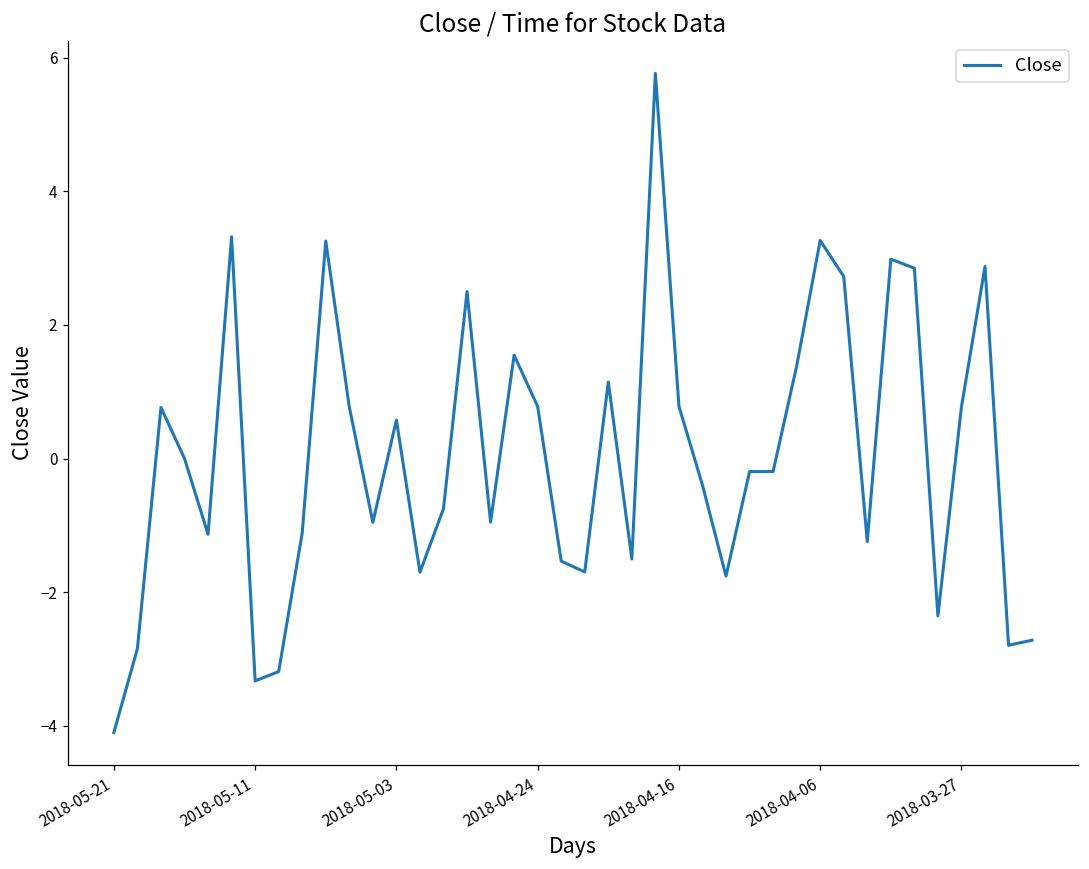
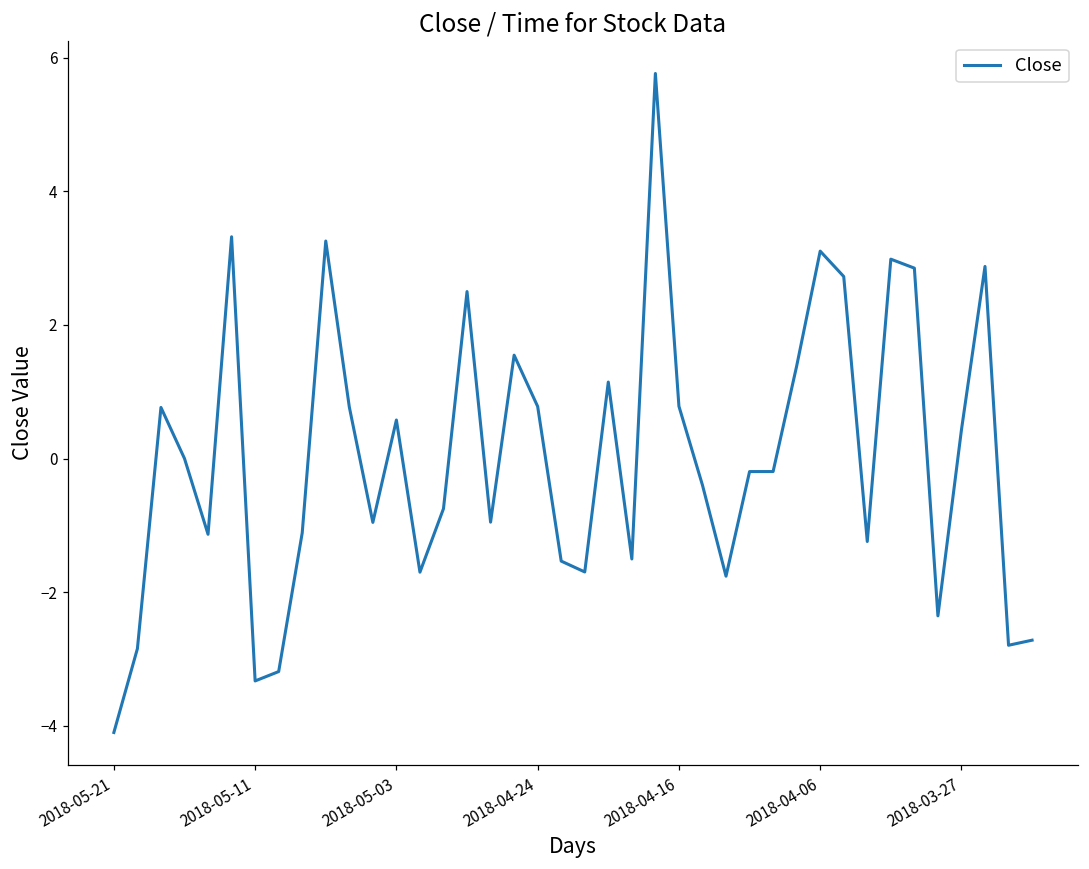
  {
    "2018-05-21": -4.1,
    "2018-05-11": -3.3,
    "2018-05-03": 0.6,
    "2018-04-24": 0.8,
    "2018-04-16": 0.8,
-   "2018-04-06": 3.3,
-   "2018-03-27": 0.8
+   "2018-04-06": 3.1,
+   "2018-03-27": 0.4
  }
